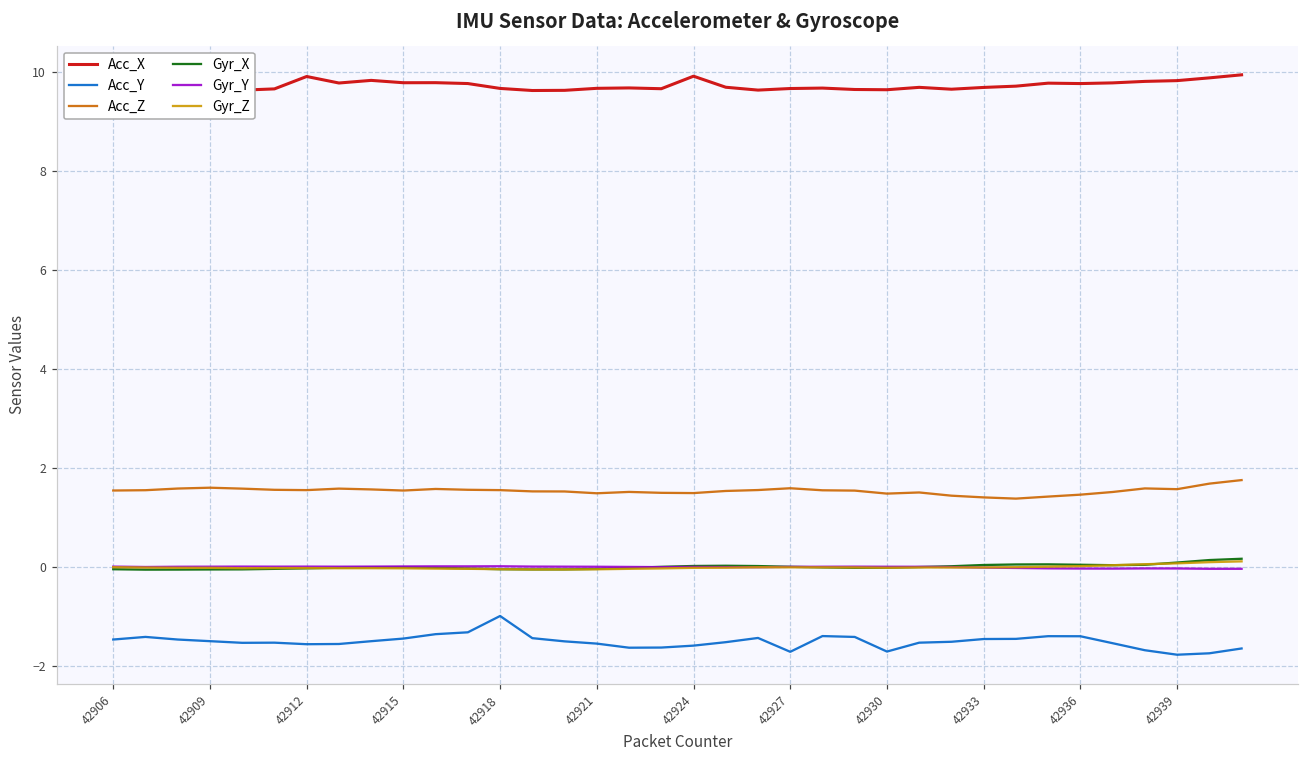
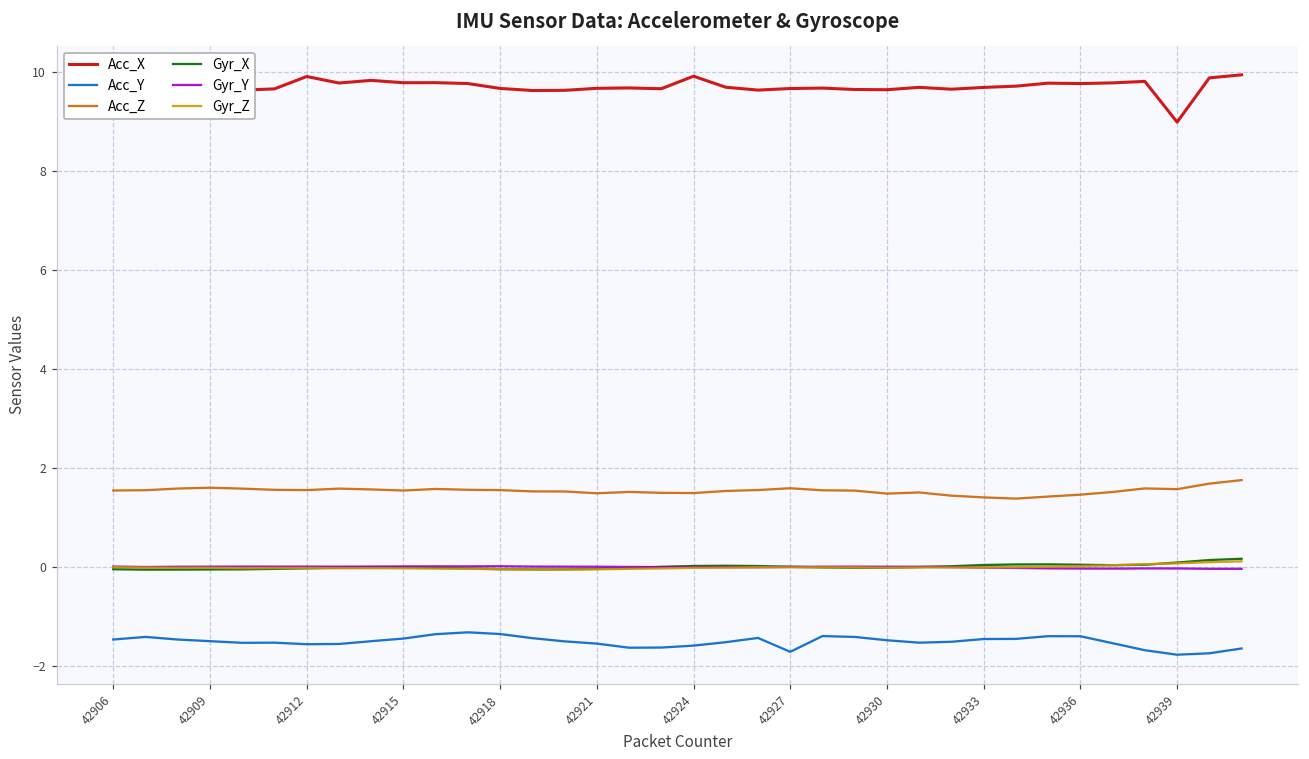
  {
    "Acc_X": {
      "42912": 9.9,
      "42915": 9.8,
      "42918": 9.7,
      "42921": 9.7,
      "42924": 9.9,
      "42927": 9.7,
      "42930": 9.6,
      "42933": 9.7,
      "42936": 9.8,
-     "42939": 9.8
+     "42939": 9.0
    },
    "Acc_Y": {
      "42906": -1.5,
      "42909": -1.5,
      "42912": -1.6,
      "42915": -1.4,
-     "42918": -1.0,
+     "42918": -1.4,
      "42921": -1.6,
      "42924": -1.6,
      "42927": -1.7,
-     "42930": -1.7,
+     "42930": -1.5,
      "42933": -1.5,
      "42936": -1.4,
      "42939": -1.8
    },
    "Gyr_Y": {
      "42918": 0.0,
      "42939": 0.0
    }
  }
